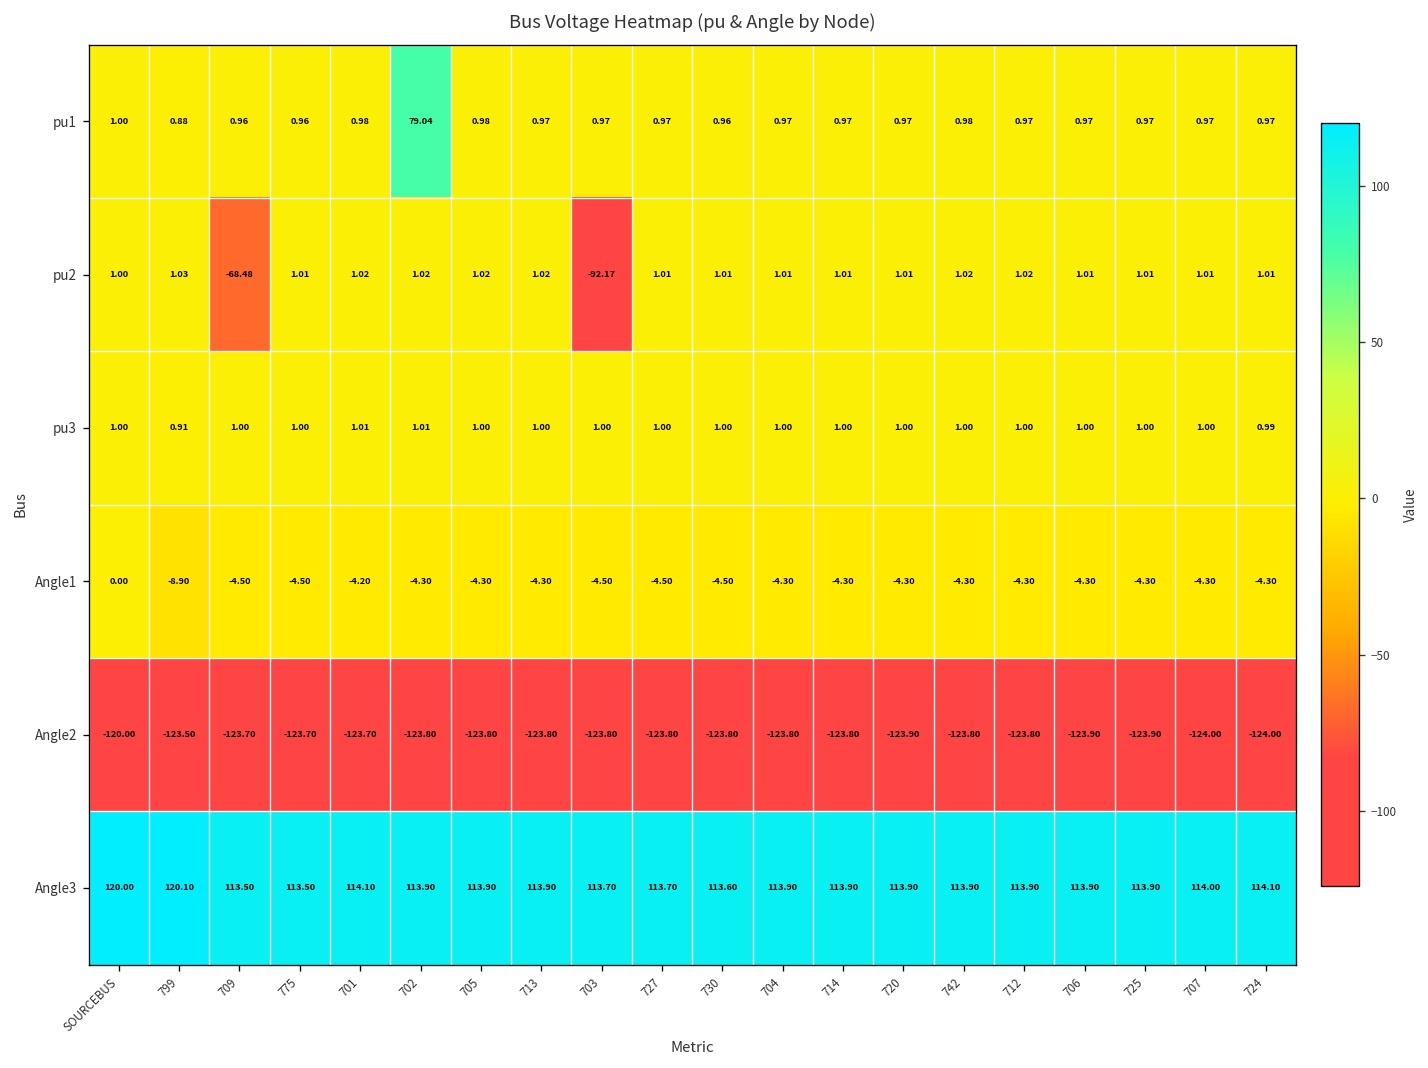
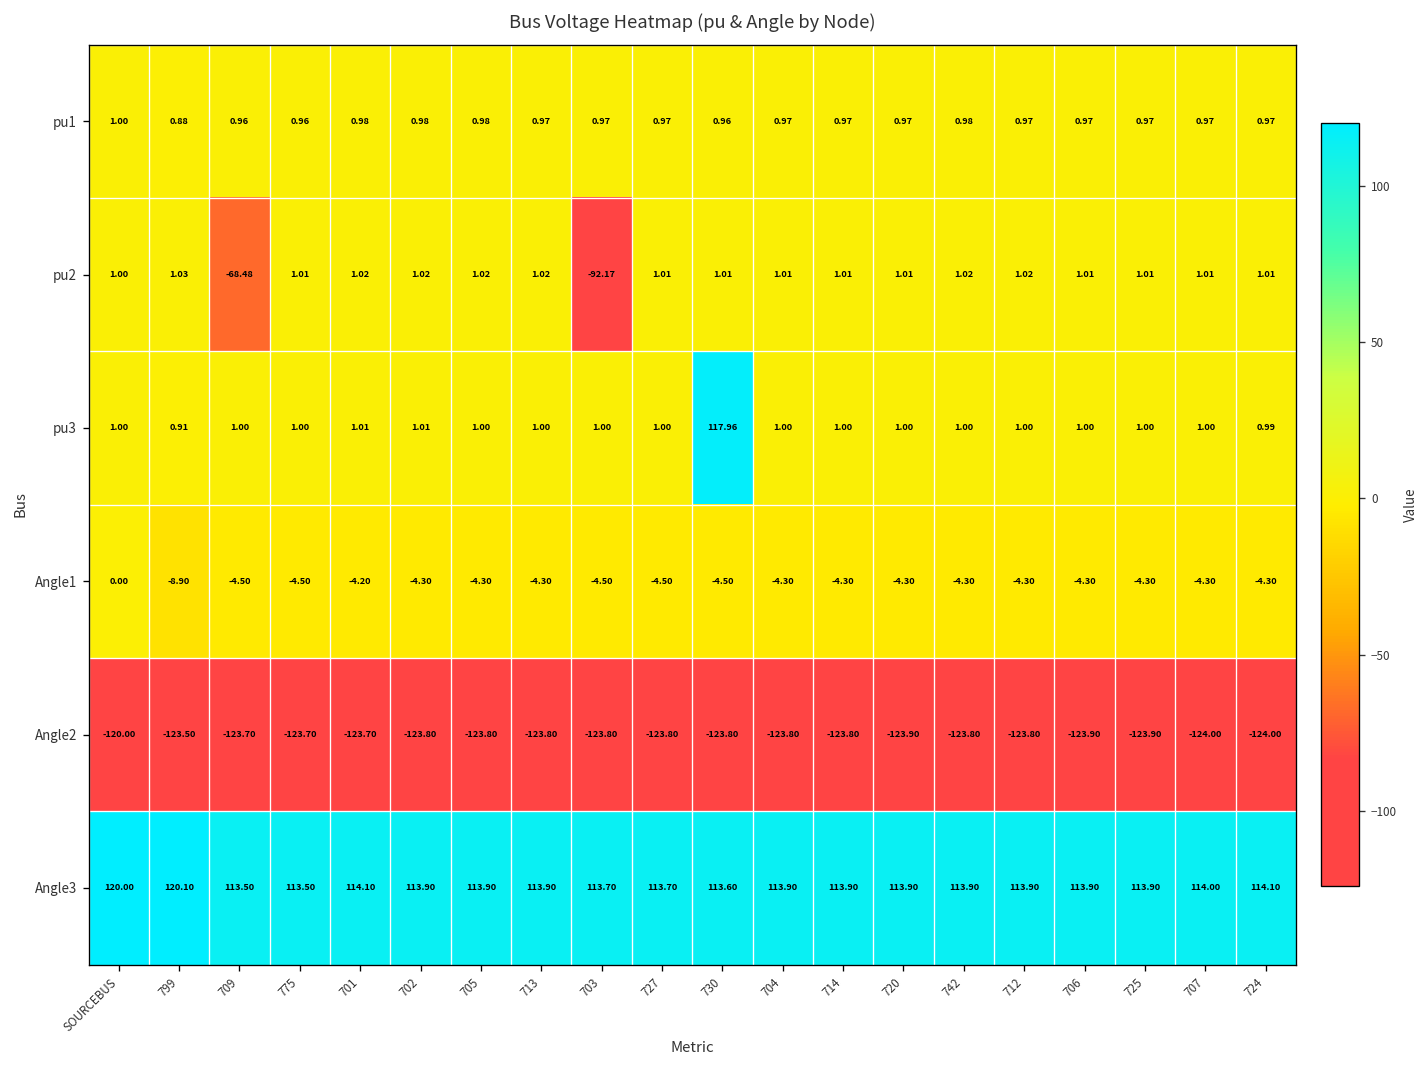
  {
    "pu1": {
      "SOURCEBUS": 1.00,
      "799": 0.88,
      "709": 0.96,
      "775": 0.96,
      "701": 0.98,
-     "702": 79.04,
+     "702": 0.98,
      "705": 0.98,
      "713": 0.97,
      "703": 0.97,
      "727": 0.97,
      "730": 0.96,
      "704": 0.97,
      "714": 0.97,
      "720": 0.97,
      "742": 0.98,
      "712": 0.97,
      "706": 0.97,
      "725": 0.97,
      "707": 0.97,
      "724": 0.97
    },
    "pu2": {
      "SOURCEBUS": 1.00,
      "799": 1.03,
      "709": -68.48,
      "775": 1.01,
      "701": 1.02,
      "702": 1.02,
      "705": 1.02,
      "713": 1.02,
      "703": -92.17,
      "727": 1.01,
      "730": 1.01,
      "704": 1.01,
      "714": 1.01,
      "720": 1.01,
      "742": 1.02,
      "712": 1.02,
      "706": 1.01,
      "725": 1.01,
      "707": 1.01,
      "724": 1.01
    },
    "pu3": {
      "SOURCEBUS": 1.00,
      "799": 0.91,
      "709": 1.00,
      "775": 1.00,
      "701": 1.01,
      "702": 1.01,
      "705": 1.00,
      "713": 1.00,
      "703": 1.00,
      "727": 1.00,
-     "730": 1.00,
+     "730": 117.96,
      "704": 1.00,
      "714": 1.00,
      "720": 1.00,
      "742": 1.00,
      "712": 1.00,
      "706": 1.00,
      "725": 1.00,
      "707": 1.00,
      "724": 0.99
    },
    "Angle1": {
      "SOURCEBUS": 0.00,
      "799": -8.90,
      "709": -4.50,
      "775": -4.50,
      "701": -4.20,
      "702": -4.30,
      "705": -4.30,
      "713": -4.30,
      "703": -4.50,
      "727": -4.50,
      "730": -4.50,
      "704": -4.30,
      "714": -4.30,
      "720": -4.30,
      "742": -4.30,
      "712": -4.30,
      "706": -4.30,
      "725": -4.30,
      "707": -4.30,
      "724": -4.30
    },
    "Angle2": {
      "SOURCEBUS": -120.00,
      "799": -123.50,
      "709": -123.70,
      "775": -123.70,
      "701": -123.70,
      "702": -123.80,
      "705": -123.80,
      "713": -123.80,
      "703": -123.80,
      "727": -123.80,
      "730": -123.80,
      "704": -123.80,
      "714": -123.80,
      "720": -123.90,
      "742": -123.80,
      "712": -123.80,
      "706": -123.90,
      "725": -123.90,
      "707": -124.00,
      "724": -124.00
    },
    "Angle3": {
      "SOURCEBUS": 120.00,
      "799": 120.10,
      "709": 113.50,
      "775": 113.50,
      "701": 114.10,
      "702": 113.90,
      "705": 113.90,
      "713": 113.90,
      "703": 113.70,
      "727": 113.70,
      "730": 113.60,
      "704": 113.90,
      "714": 113.90,
      "720": 113.90,
      "742": 113.90,
      "712": 113.90,
      "706": 113.90,
      "725": 113.90,
      "707": 114.00,
      "724": 114.10
    }
  }
